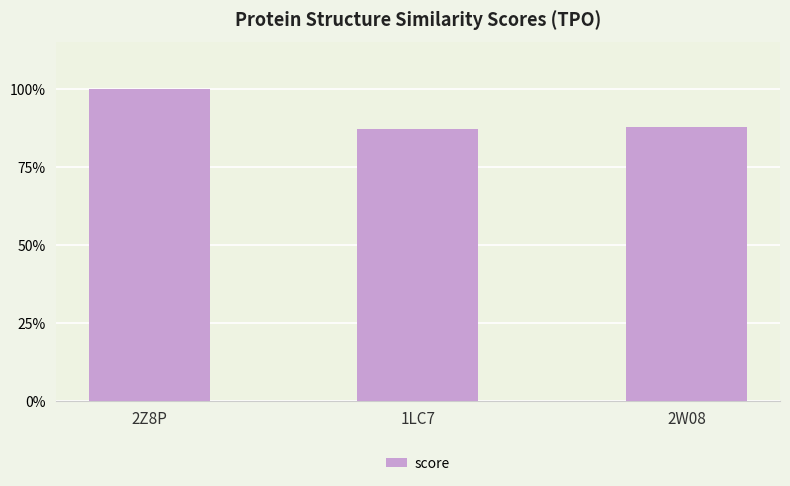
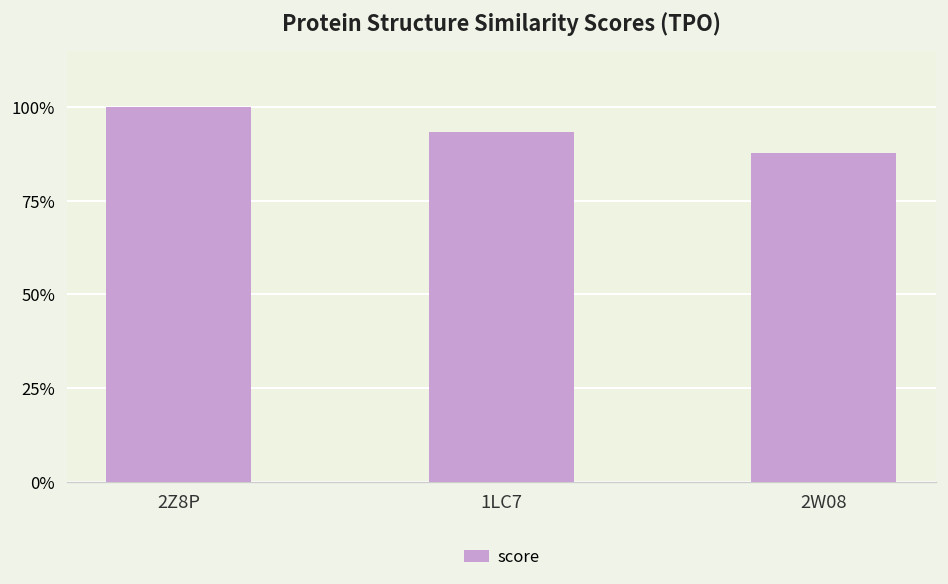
  {
    "2Z8P": "100%",
-   "1LC7": "87%",
+   "1LC7": "93%",
    "2W08": "88%"
  }
